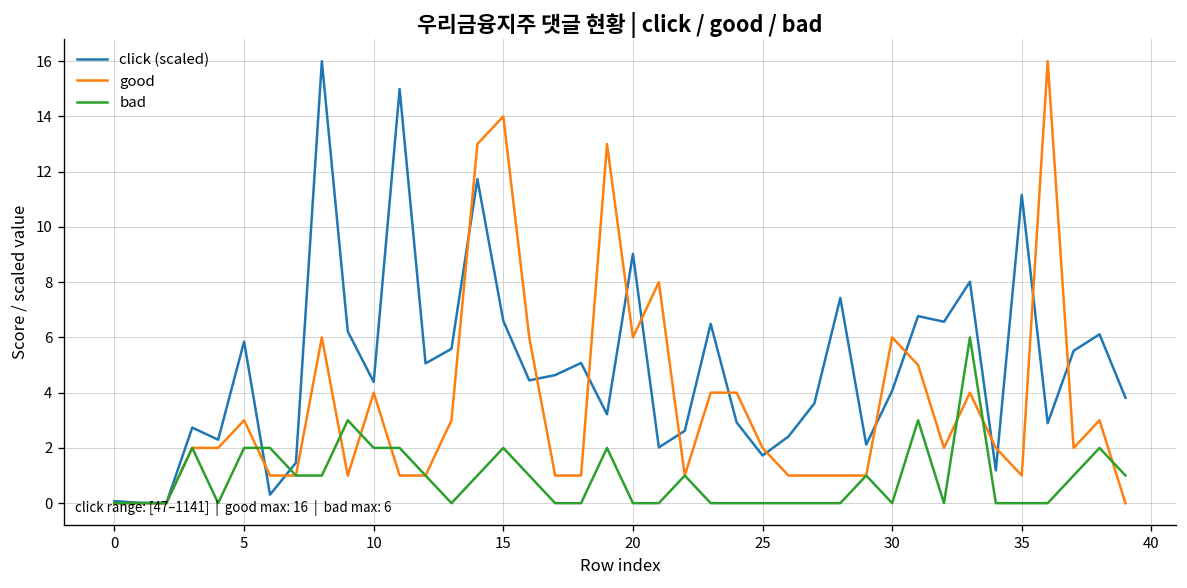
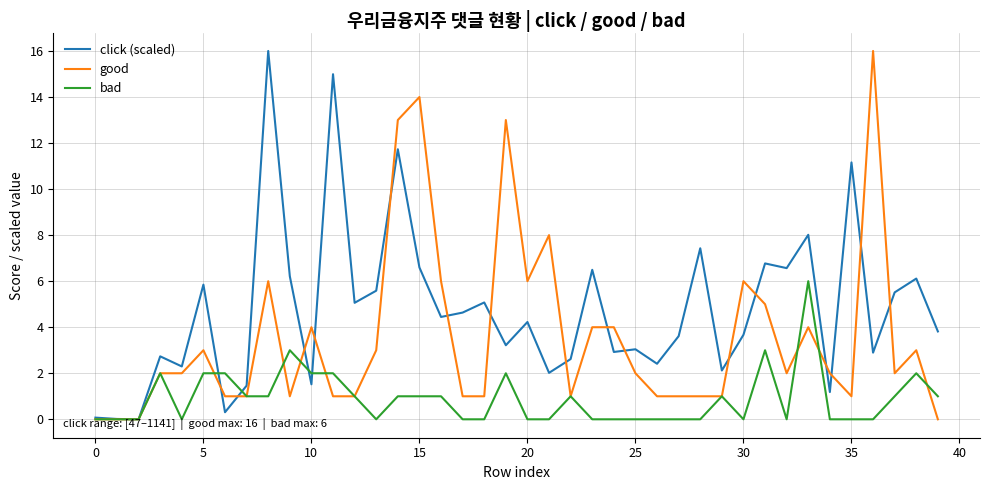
  {
    "click (scaled)": {
      "5": 5.9,
-     "10": 4.4,
+     "10": 1.5,
      "15": 6.6,
-     "20": 9.0,
-     "25": 1.7,
-     "30": 4.1,
+     "20": 4.2,
+     "25": 3.0,
+     "30": 3.7,
      "35": 11.2
    },
    "good": {
      "5": 3.0,
      "10": 4.0,
      "15": 14.0,
      "20": 6.0,
      "25": 2.0,
      "30": 6.0,
      "35": 1.0
    },
    "bad": {
      "5": 2,
      "10": 2,
-     "15": 2,
+     "15": 1,
      "20": 0,
      "25": 0,
      "30": 0,
      "35": 0
    }
  }
